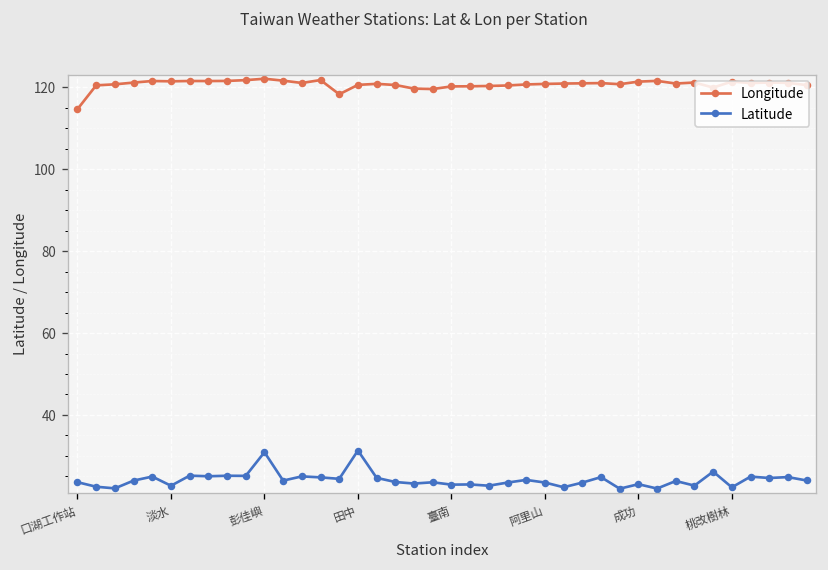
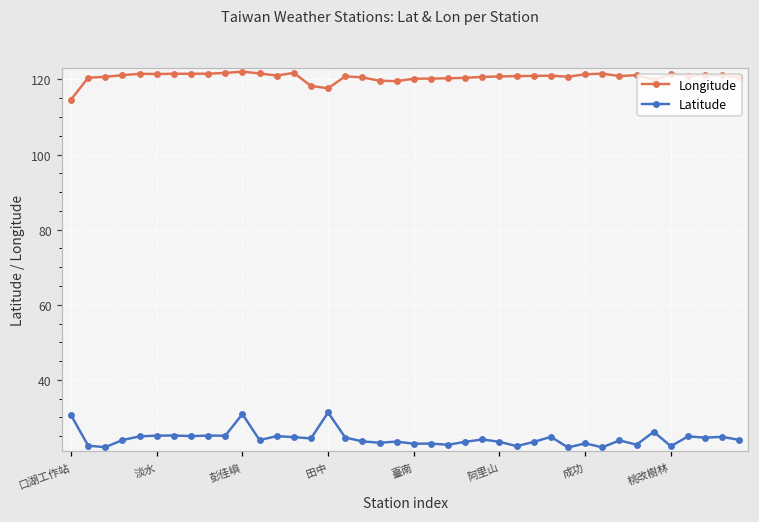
  {
    "Longitude": {
      "口湖工作站": 115,
      "淡水": 121,
      "彭佳嶼": 122,
-     "田中": 121,
+     "田中": 118,
      "臺南": 120,
      "阿里山": 121,
      "成功": 121
    },
    "Latitude": {
-     "口湖工作站": 24,
-     "淡水": 23,
+     "口湖工作站": 31,
+     "淡水": 25,
      "彭佳嶼": 31,
      "田中": 31,
      "臺南": 23,
      "阿里山": 24,
      "成功": 23,
      "桃改樹林": 22
    }
  }
